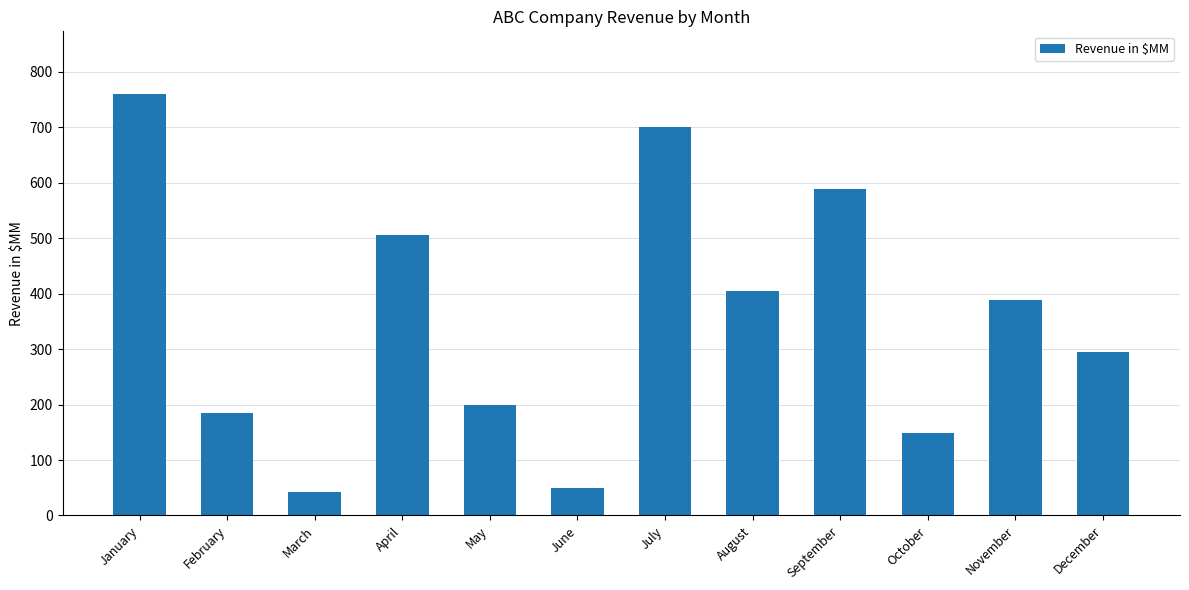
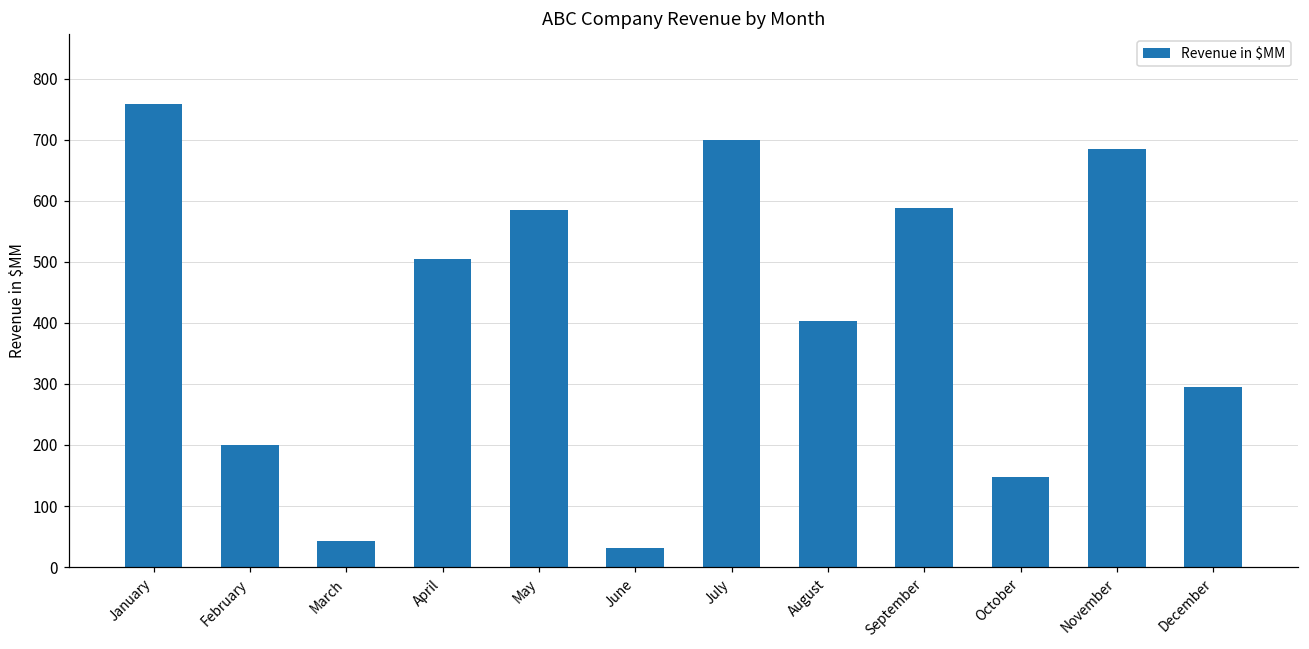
  {
    "January": 760,
-   "February": 190,
+   "February": 200,
    "March": 40,
    "April": 510,
-   "May": 200,
-   "June": 50,
+   "May": 590,
+   "June": 30,
    "July": 700,
    "August": 400,
    "September": 590,
    "October": 150,
-   "November": 390,
+   "November": 690,
    "December": 300
  }
